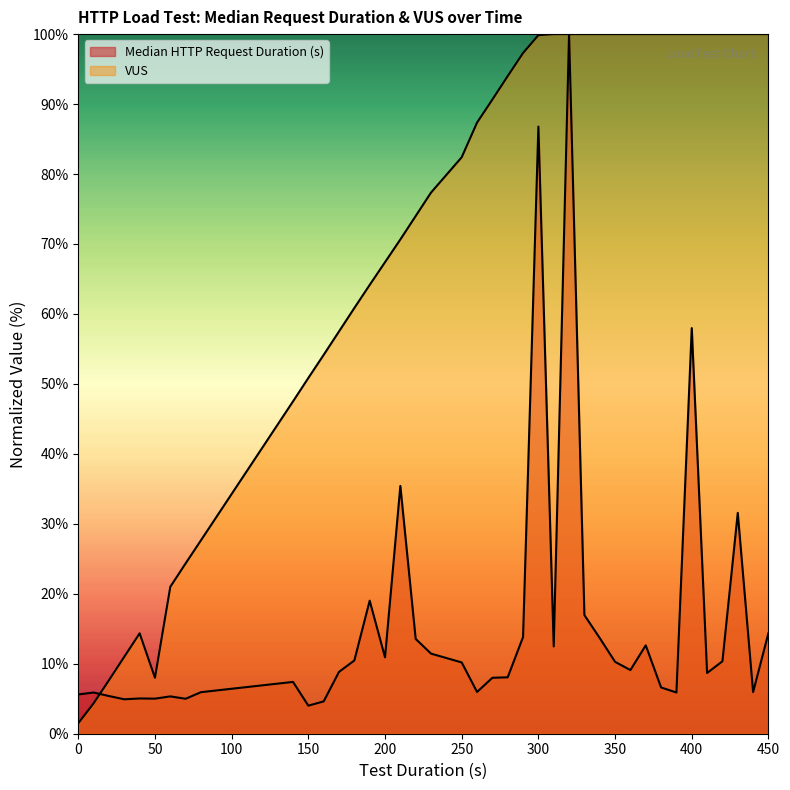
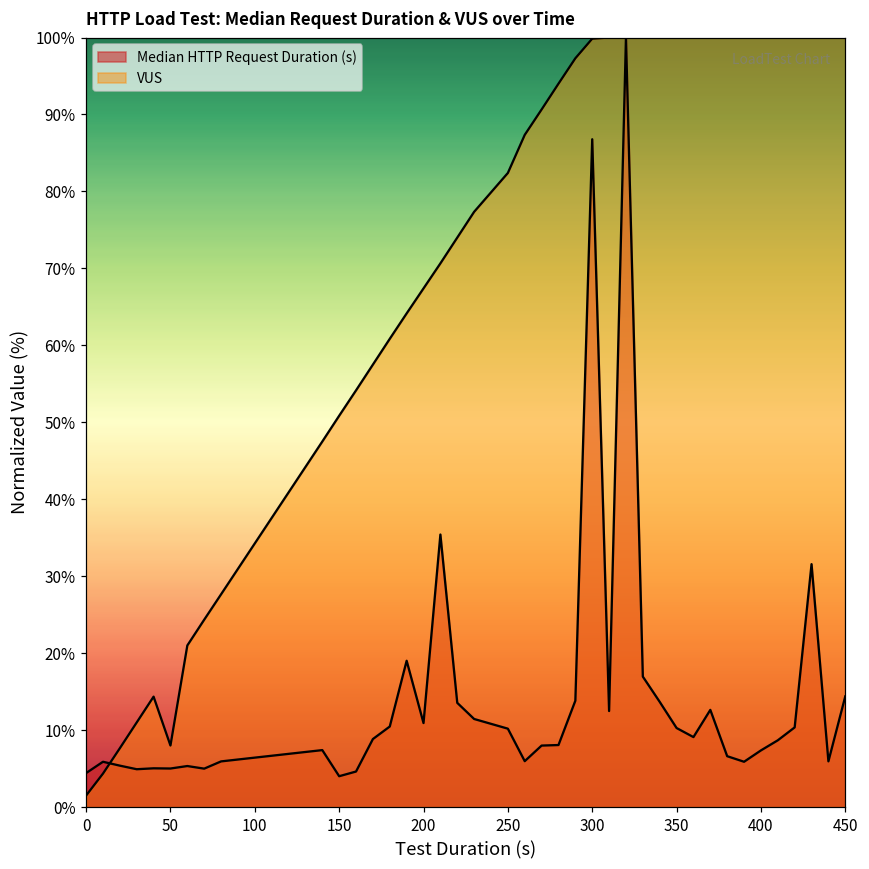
  {
    "Median HTTP Request Duration (s)": {
-     "0": "6%",
+     "0": "4%",
      "50": "5%",
      "150": "4%",
      "200": "11%",
      "250": "10%",
      "300": "87%",
      "350": "10%",
-     "400": "58%",
+     "400": "7%",
      "450": "14%"
    },
    "VUS": {
      "0": "2%",
      "50": "8%",
      "150": "51%",
      "200": "67%",
      "250": "82%",
      "300": "100%",
      "350": "100%",
      "400": "100%",
      "450": "100%"
    }
  }
